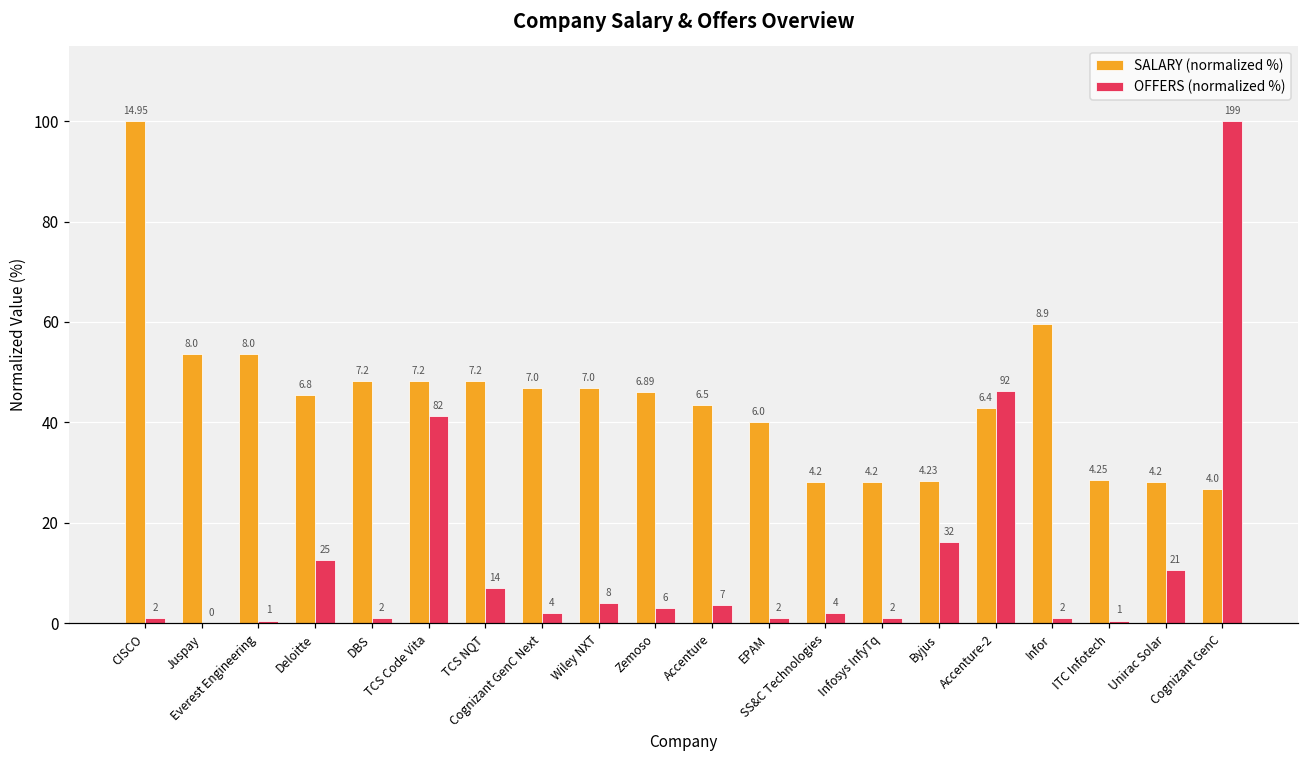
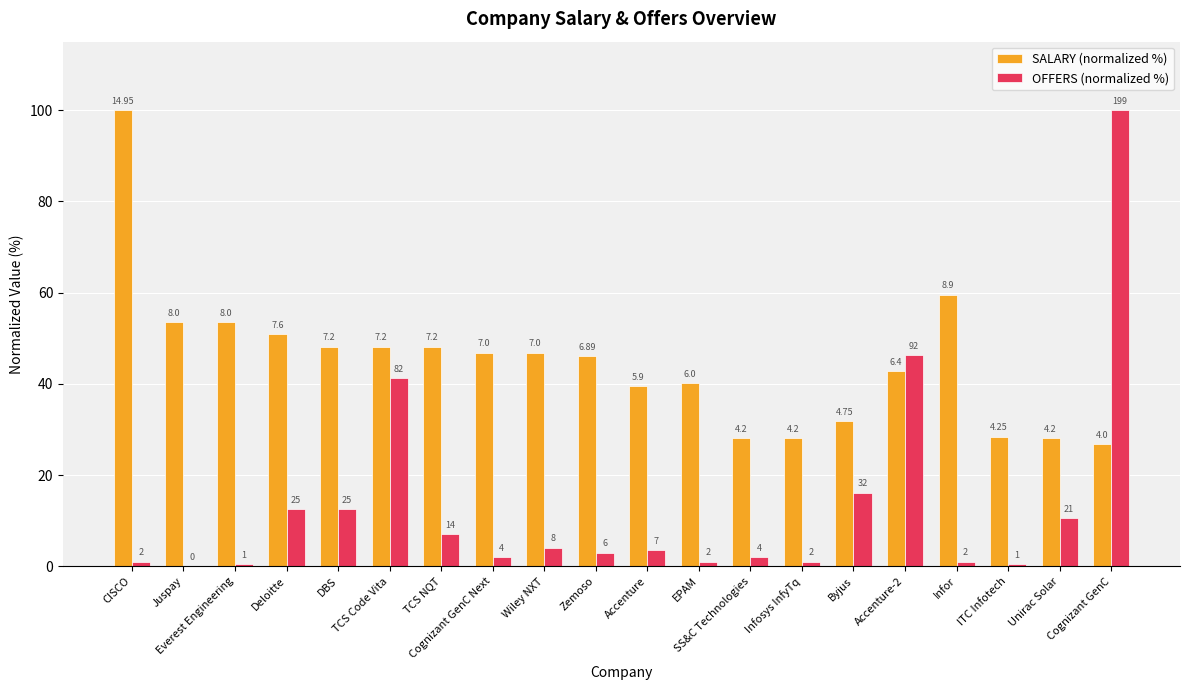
  {
    "SALARY (normalized %)": {
-     "Deloitte": 6.8,
-     "Accenture": 6.5,
-     "Byjus": 4.23
+     "Deloitte": 7.6,
+     "Accenture": 5.9,
+     "Byjus": 4.75
    },
    "OFFERS (normalized %)": {
      "Juspay": 0,
      "Everest Engineering": 1,
-     "DBS": 2,
+     "DBS": 25,
      "ITC Infotech": 1
    }
  }
